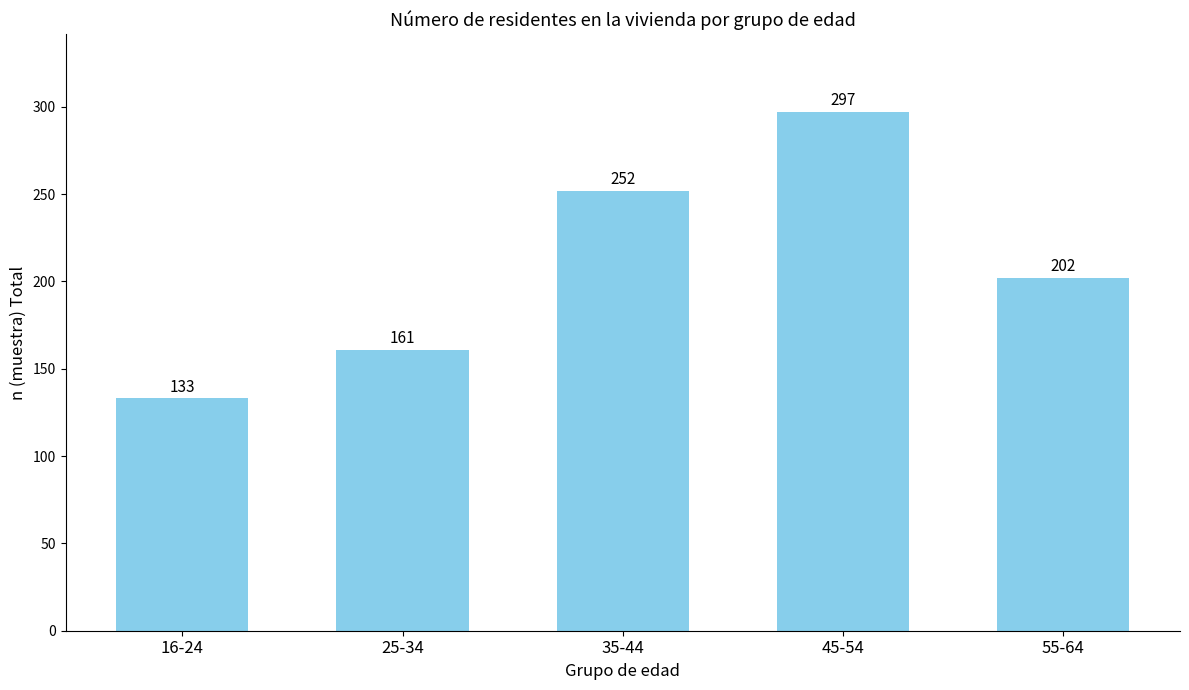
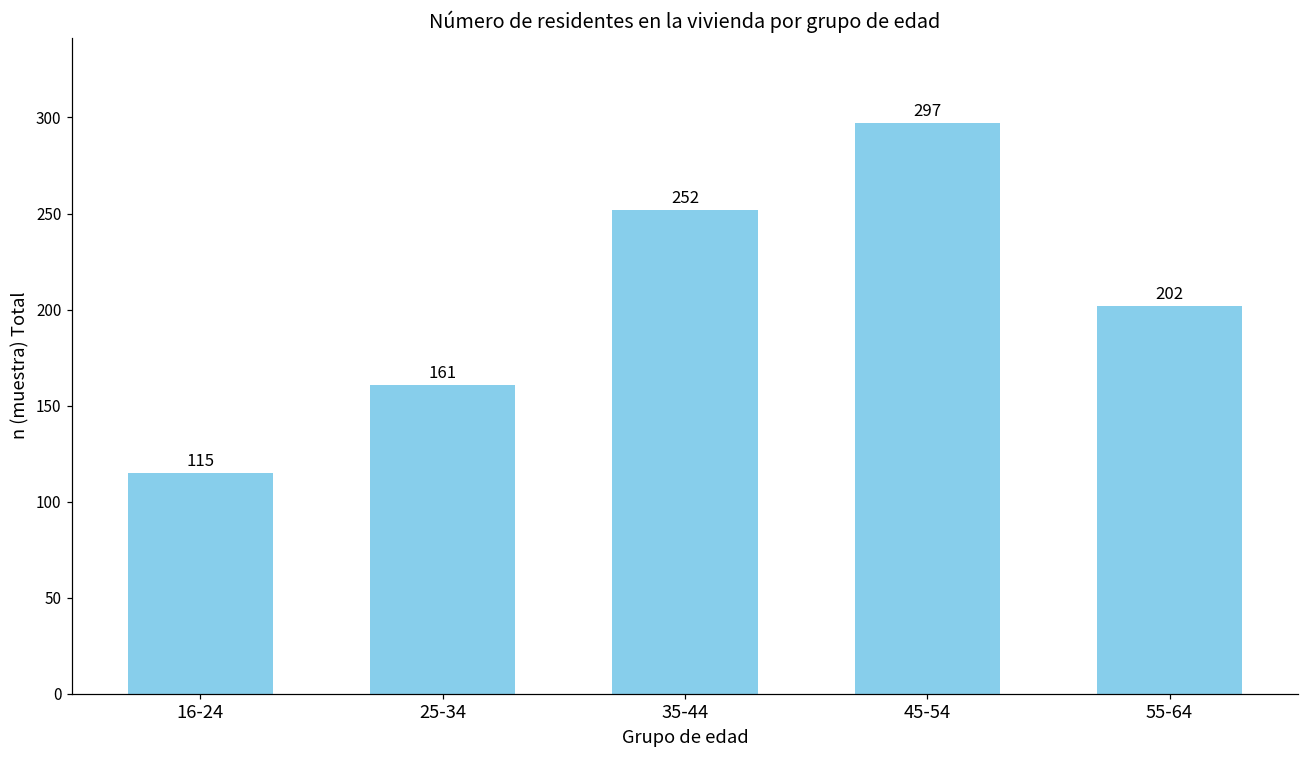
  {
-   "16-24": 133,
+   "16-24": 115,
    "25-34": 161,
    "35-44": 252,
    "45-54": 297,
    "55-64": 202
  }
